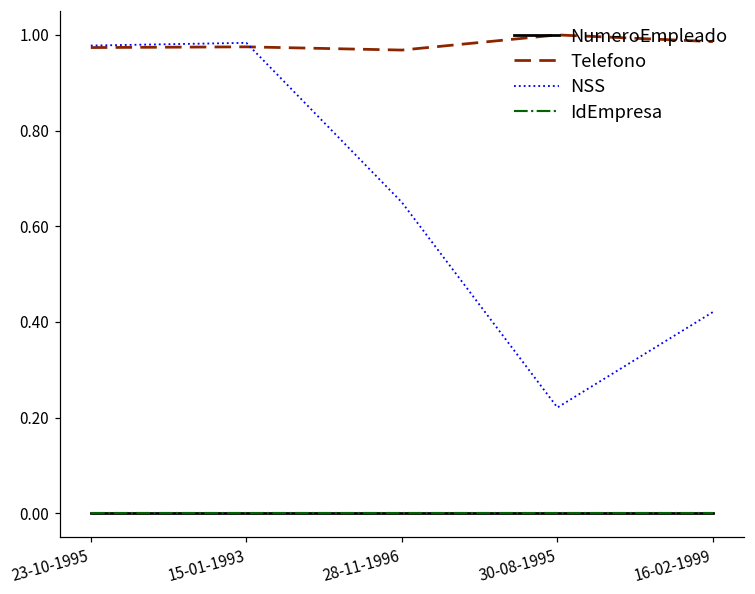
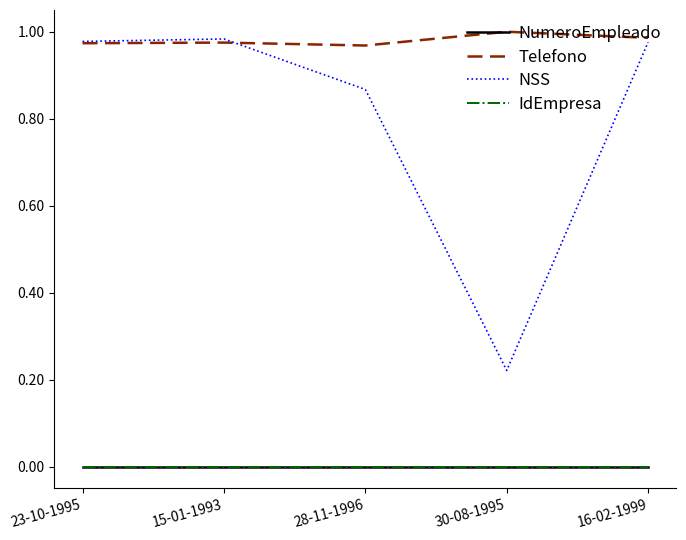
  {
    "IdEmpresa": {
      "23-10-1995": 0.00,
      "15-01-1993": 0.00,
      "28-11-1996": 0.00,
      "30-08-1995": 0.00,
      "16-02-1999": 0.00
    },
    "Telefono": {
      "15-01-1993": 0.98,
      "28-11-1996": 0.97,
      "30-08-1995": 1.00,
      "16-02-1999": 0.99
    },
    "NSS": {
      "15-01-1993": 0.98,
-     "28-11-1996": 0.65,
+     "28-11-1996": 0.87,
      "30-08-1995": 0.22,
-     "16-02-1999": 0.42
+     "16-02-1999": 0.98
    }
  }
